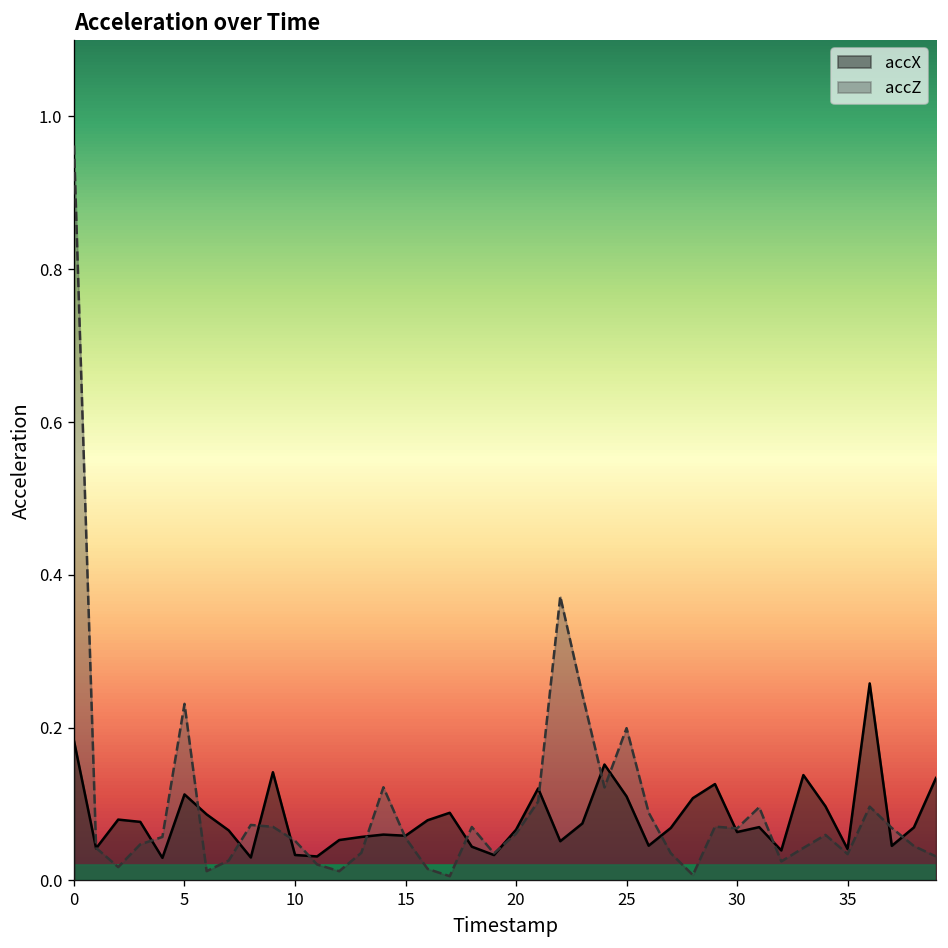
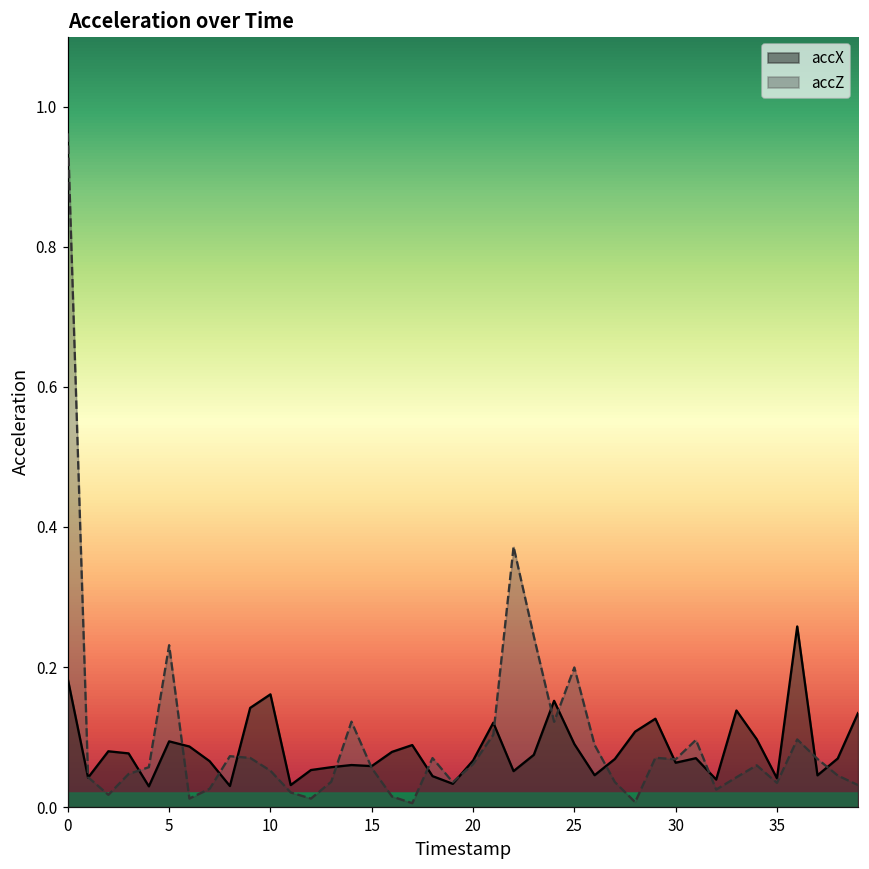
  {
    "accX": {
      "0": 0.18,
-     "5": 0.11,
-     "10": 0.03,
+     "5": 0.09,
+     "10": 0.16,
      "20": 0.07,
-     "25": 0.11,
+     "25": 0.09,
      "30": 0.06,
      "35": 0.04
    },
    "accZ": {
      "0": 0.96,
      "5": 0.23,
      "10": 0.05,
      "20": 0.06,
      "25": 0.20,
      "30": 0.07,
      "35": 0.03
    }
  }
